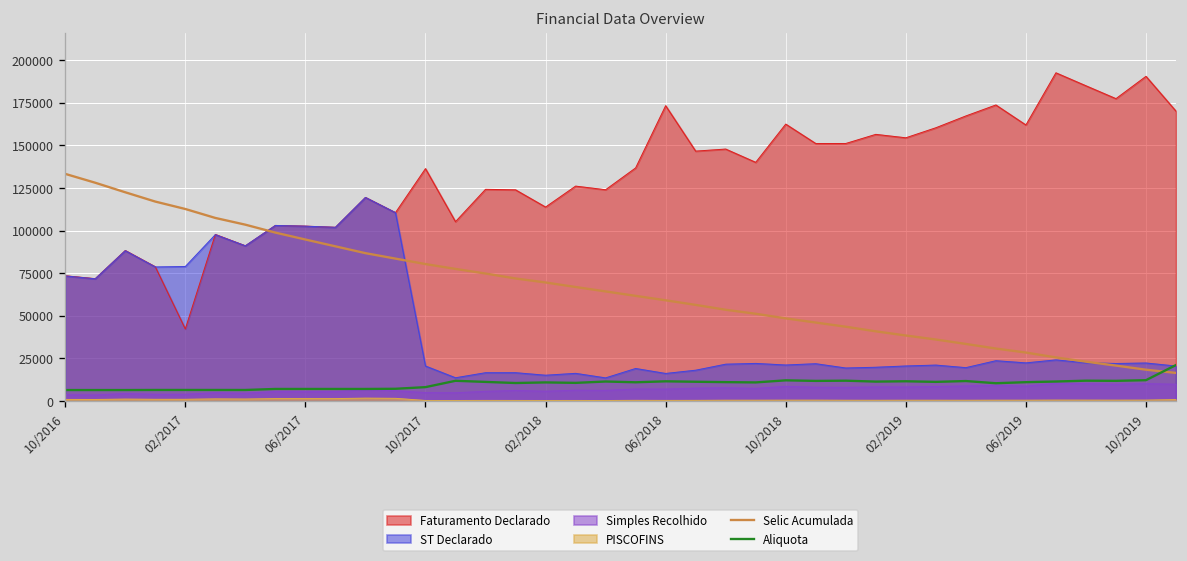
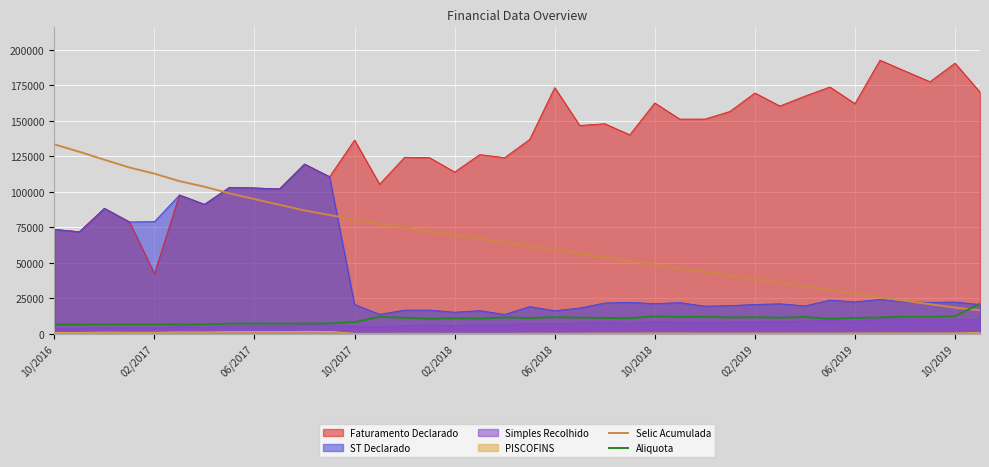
  {
    "Faturamento Declarado": {
      "02/2017": 42000,
      "10/2017": 136000,
      "02/2018": 114000,
      "06/2018": 173000,
      "10/2018": 162000,
-     "02/2019": 154000,
+     "02/2019": 169000,
      "06/2019": 162000,
      "10/2019": 190000
    },
    "Aliquota": {
      "10/2016": 6000,
      "02/2017": 7000,
      "10/2017": 8000,
      "02/2018": 11000,
      "06/2018": 12000,
      "10/2018": 12000,
      "02/2019": 12000,
      "06/2019": 11000,
      "10/2019": 12000
    }
  }
